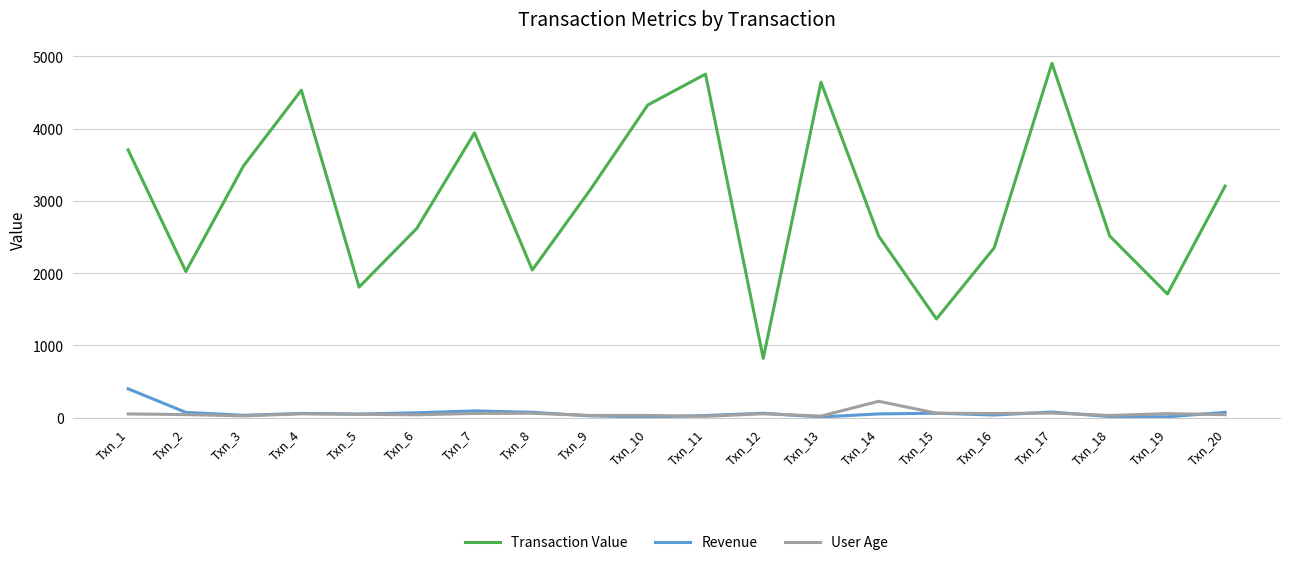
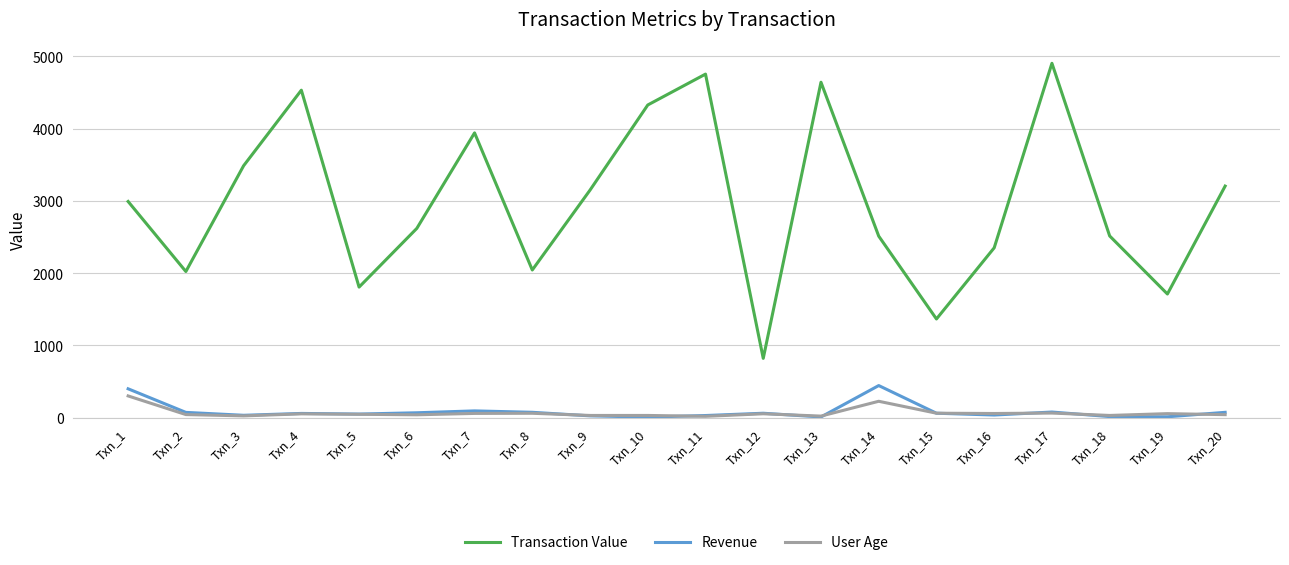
  {
    "Transaction Value": {
-     "Txn_1": 3700,
+     "Txn_1": 3000,
      "Txn_2": 2000,
      "Txn_3": 3500,
      "Txn_4": 4500,
      "Txn_5": 1800,
      "Txn_6": 2600,
      "Txn_7": 3900,
      "Txn_8": 2000,
      "Txn_9": 3100,
      "Txn_10": 4300,
      "Txn_11": 4800,
      "Txn_12": 800,
      "Txn_13": 4600,
      "Txn_14": 2500,
      "Txn_15": 1400,
      "Txn_16": 2300,
      "Txn_17": 4900,
      "Txn_18": 2500,
      "Txn_19": 1700,
      "Txn_20": 3200
    },
    "Revenue": {
      "Txn_1": 400,
-     "Txn_14": 100,
+     "Txn_14": 400,
      "Txn_19": 0
    },
    "User Age": {
-     "Txn_1": 100,
+     "Txn_1": 300,
      "Txn_14": 200,
      "Txn_19": 100
    }
  }
